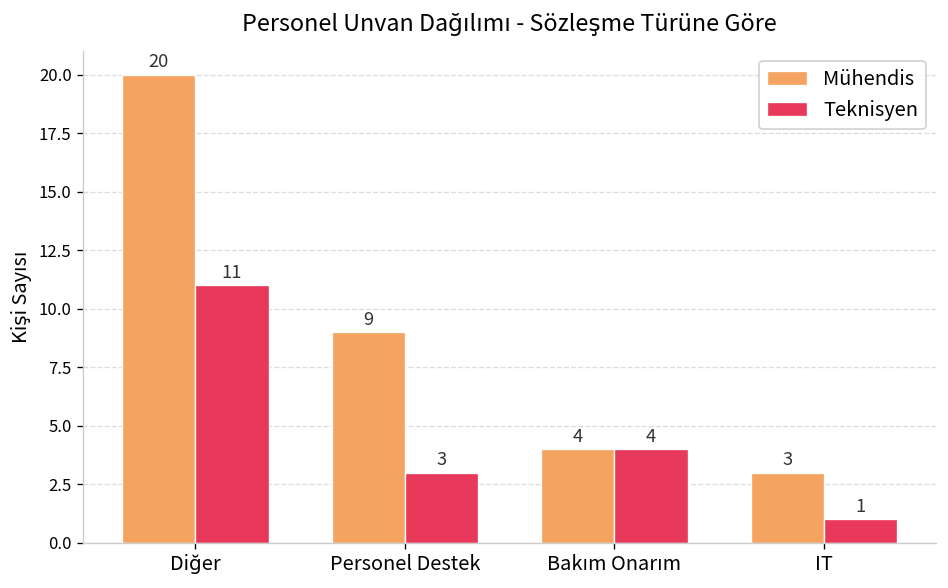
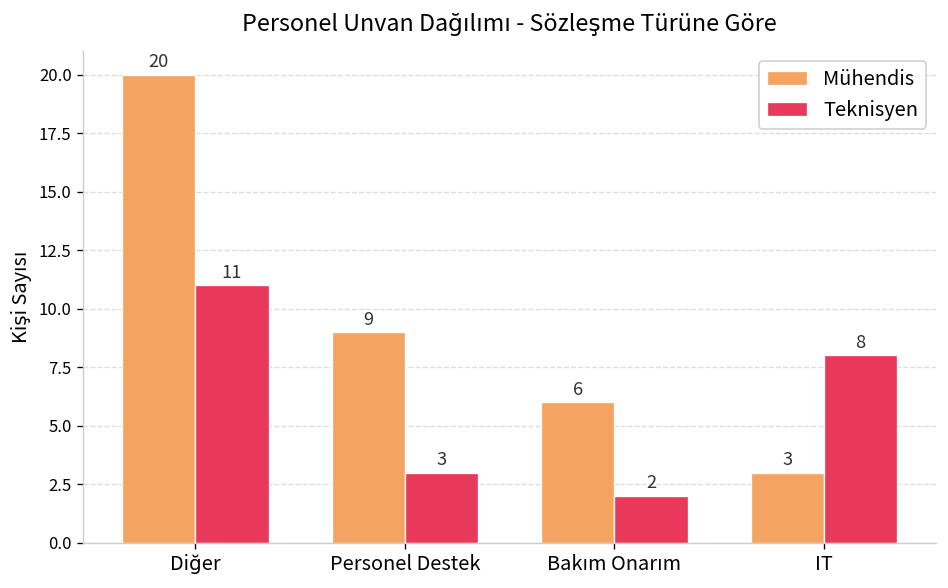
  {
    "Mühendis": {
      "Diğer": 20,
      "Personel Destek": 9,
-     "Bakım Onarım": 4,
+     "Bakım Onarım": 6,
      "IT": 3
    },
    "Teknisyen": {
      "Diğer": 11,
      "Personel Destek": 3,
-     "Bakım Onarım": 4,
-     "IT": 1
+     "Bakım Onarım": 2,
+     "IT": 8
    }
  }
